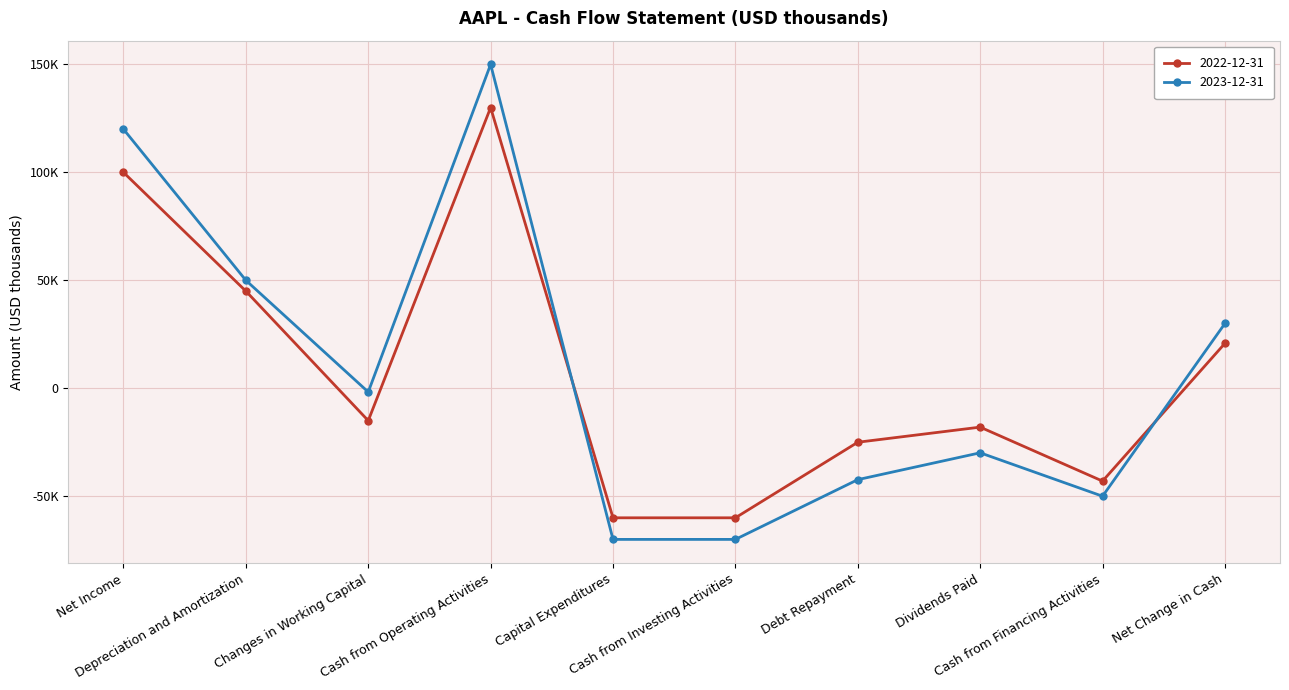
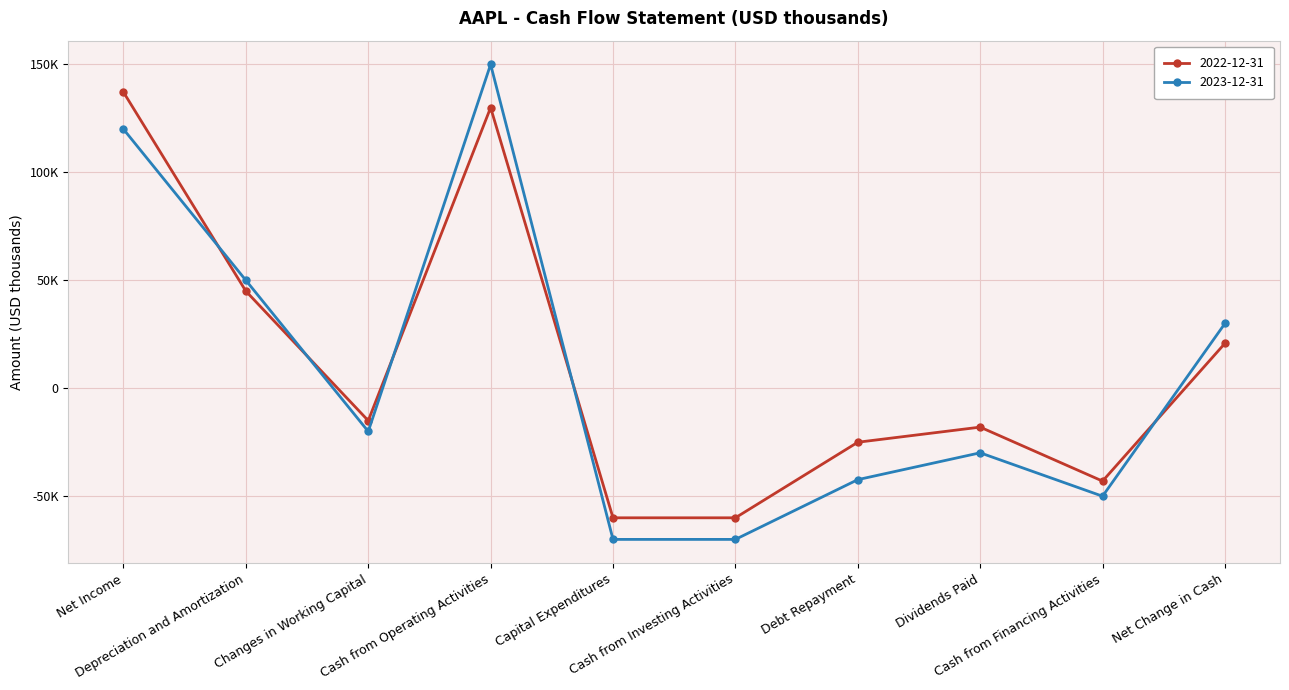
  {
    "2022-12-31": {
-     "Net Income": 100000,
+     "Net Income": 137000,
      "Depreciation and Amortization": 45000,
      "Changes in Working Capital": -15000,
      "Cash from Operating Activities": 130000,
      "Capital Expenditures": -60000,
      "Cash from Investing Activities": -60000,
      "Debt Repayment": -25000,
      "Dividends Paid": -18000,
      "Cash from Financing Activities": -43000,
      "Net Change in Cash": 21000
    },
    "2023-12-31": {
      "Net Income": 120000,
      "Depreciation and Amortization": 50000,
-     "Changes in Working Capital": -2000,
+     "Changes in Working Capital": -20000,
      "Cash from Operating Activities": 150000,
      "Capital Expenditures": -70000,
      "Cash from Investing Activities": -70000,
      "Debt Repayment": -42000,
      "Dividends Paid": -30000,
      "Cash from Financing Activities": -50000,
      "Net Change in Cash": 30000
    }
  }
